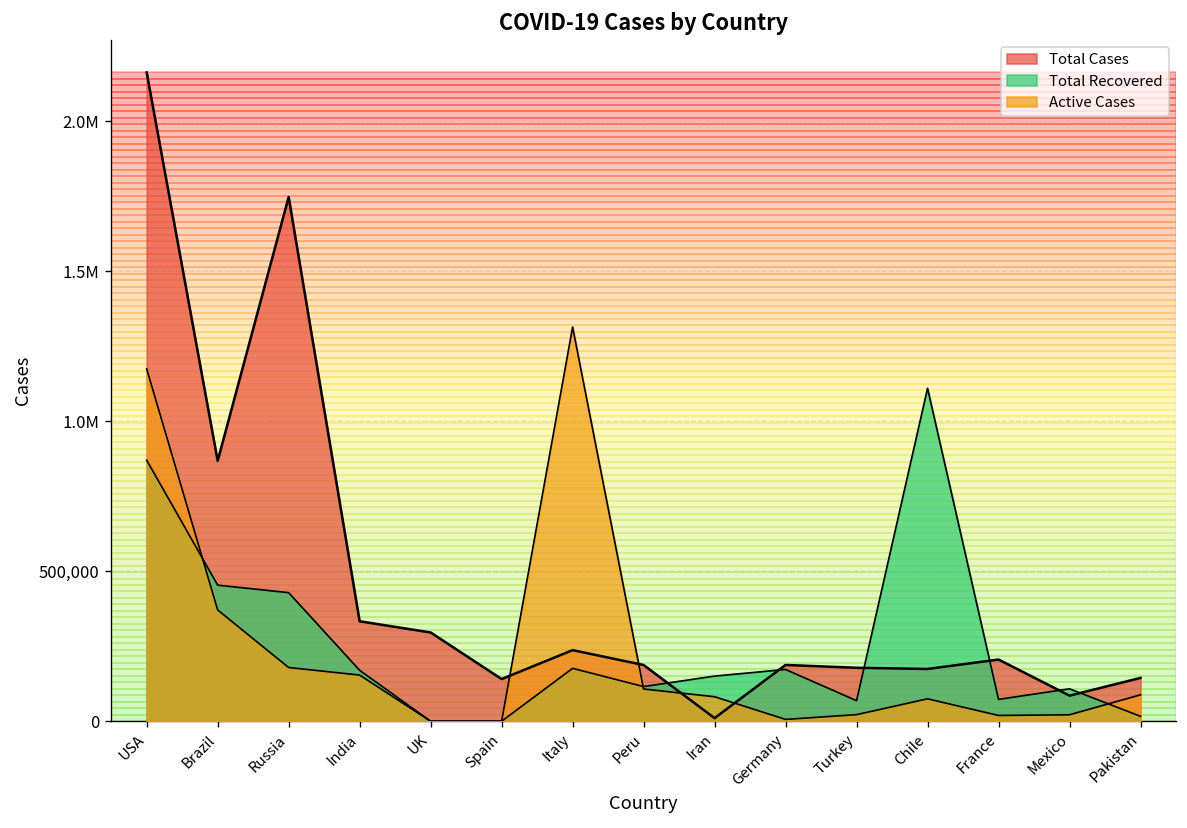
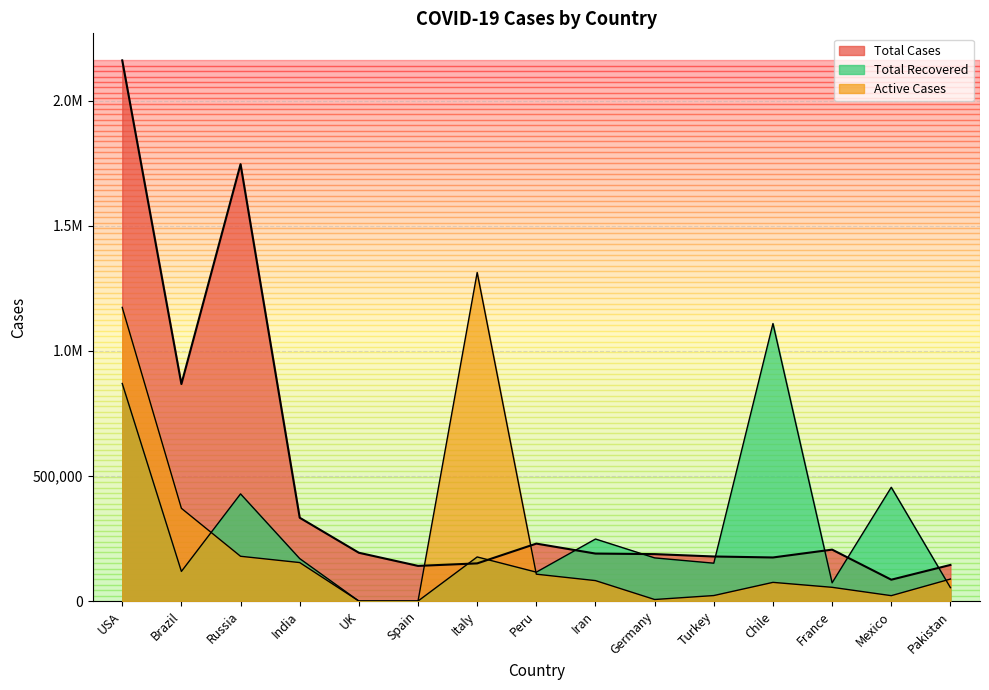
  {
    "Total Cases": {
      "USA": "2,160,000",
      "Brazil": "870,000",
      "Russia": "1,750,000",
      "India": "330,000",
-     "UK": "300,000",
+     "UK": "190,000",
      "Spain": "140,000",
-     "Italy": "240,000",
-     "Peru": "190,000",
-     "Iran": "10,000",
+     "Italy": "150,000",
+     "Peru": "230,000",
+     "Iran": "190,000",
      "Germany": "190,000",
      "Turkey": "180,000",
      "Chile": "170,000",
      "France": "210,000",
      "Mexico": "90,000",
      "Pakistan": "140,000"
    },
    "Total Recovered": {
      "USA": "870,000",
-     "Brazil": "450,000",
+     "Brazil": "120,000",
      "Russia": "430,000",
      "India": "170,000",
      "Italy": "180,000",
-     "Iran": "150,000",
+     "Iran": "250,000",
      "Germany": "170,000",
-     "Turkey": "70,000",
+     "Turkey": "150,000",
      "Chile": "1,110,000",
      "France": "70,000",
-     "Mexico": "110,000",
-     "Pakistan": "20,000"
+     "Mexico": "450,000",
+     "Pakistan": "50,000"
    },
    "Active Cases": {
      "USA": "1,170,000",
      "Brazil": "370,000",
      "Russia": "180,000",
      "India": "150,000",
      "Italy": "1,310,000",
      "Iran": "80,000",
      "Germany": "10,000",
      "Turkey": "20,000",
      "Chile": "70,000",
-     "France": "20,000",
+     "France": "50,000",
      "Mexico": "20,000",
      "Pakistan": "90,000"
    }
  }
